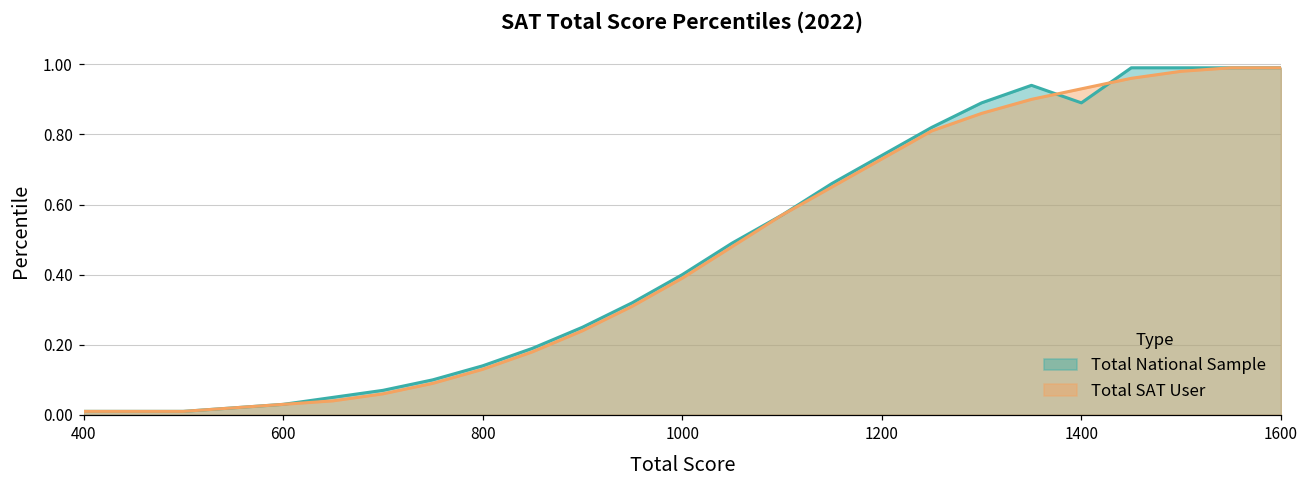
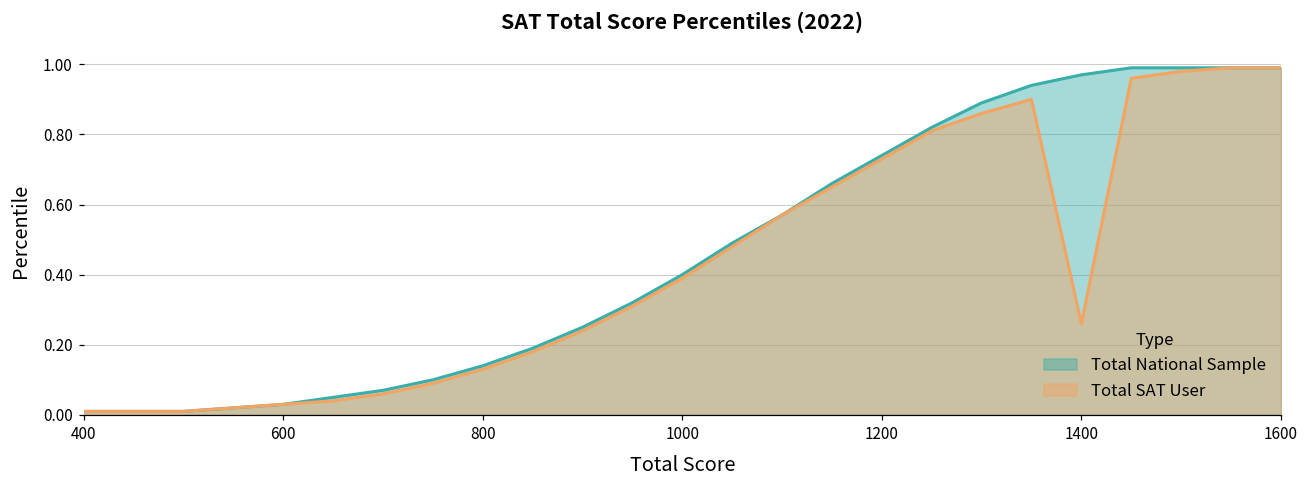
  {
    "Total National Sample": {
      "800": 0.14,
      "1000": 0.40,
      "1200": 0.74,
-     "1400": 0.89
+     "1400": 0.97
    },
    "Total SAT User": {
      "800": 0.13,
      "1000": 0.39,
      "1200": 0.73,
-     "1400": 0.93
+     "1400": 0.26
    }
  }
